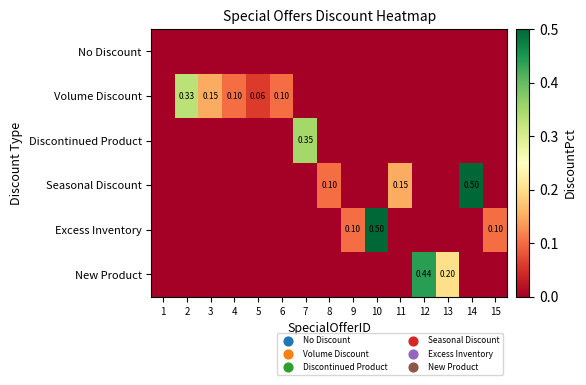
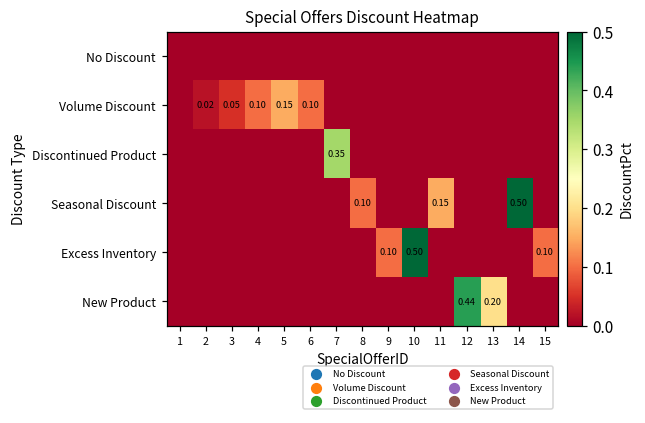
  {
    "Volume Discount": {
-     "2": 0.33,
-     "3": 0.15,
+     "2": 0.02,
+     "3": 0.05,
      "4": 0.10,
-     "5": 0.06,
+     "5": 0.15,
      "6": 0.10
    },
    "Discontinued Product": {
      "7": 0.35
    },
    "Seasonal Discount": {
      "8": 0.10,
      "11": 0.15,
      "14": 0.50
    },
    "Excess Inventory": {
      "9": 0.10,
      "10": 0.50,
      "15": 0.10
    },
    "New Product": {
      "12": 0.44,
      "13": 0.20
    }
  }
